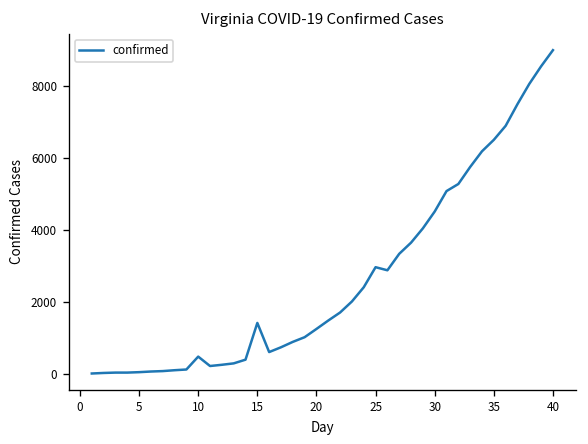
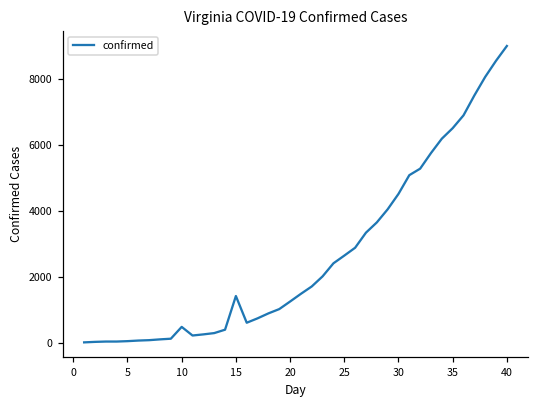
  {
    "5": 0,
    "10": 500,
    "15": 1400,
    "20": 1200,
-   "25": 3000,
+   "25": 2600,
    "30": 4500,
    "35": 6500,
    "40": 9000
  }
